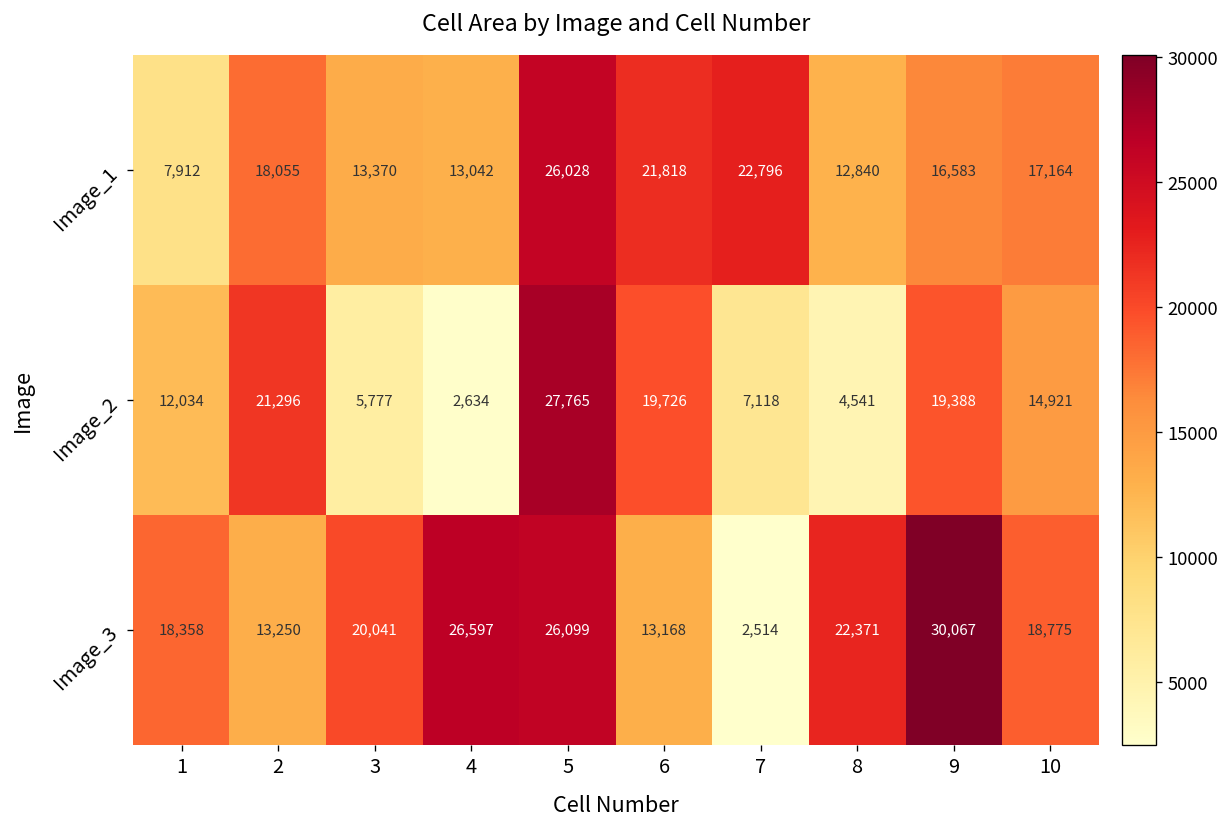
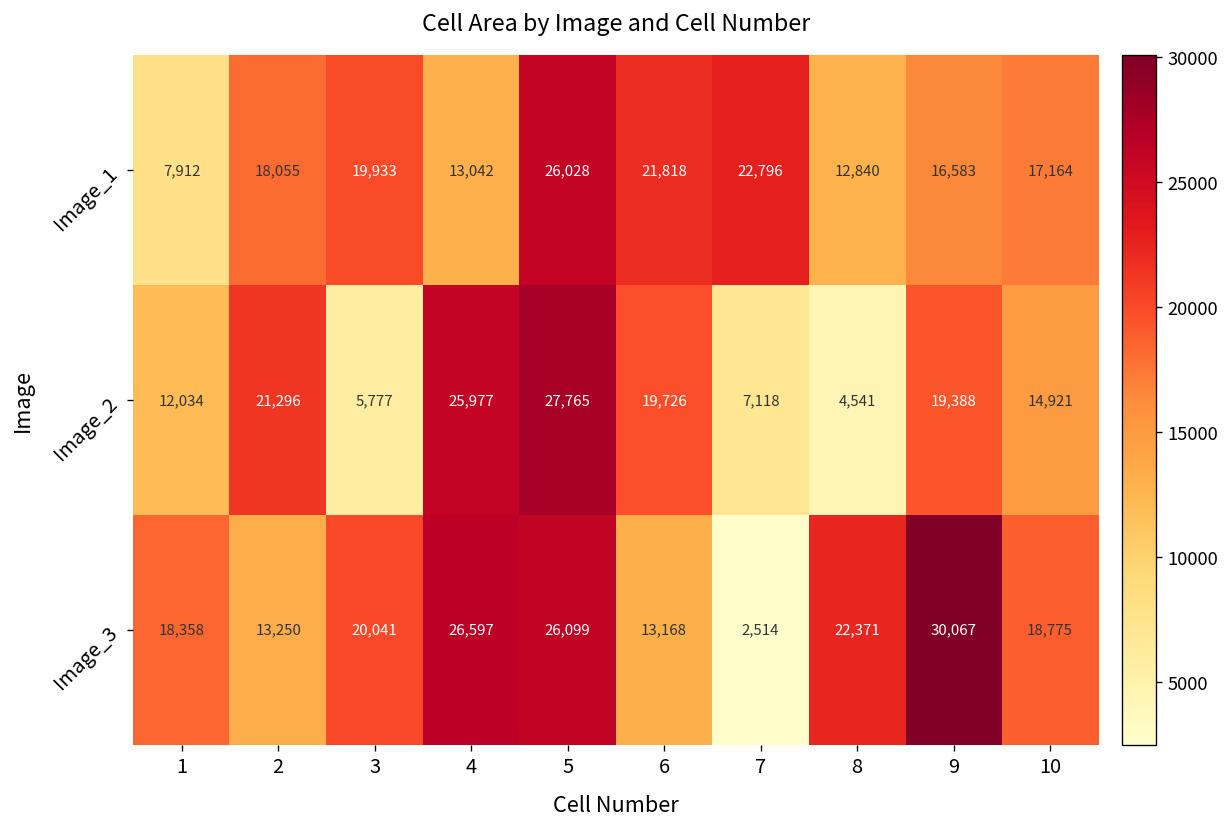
  {
    "Image_1": {
      "1": "7,912",
      "2": "18,055",
-     "3": "13,370",
+     "3": "19,933",
      "4": "13,042",
      "5": "26,028",
      "6": "21,818",
      "7": "22,796",
      "8": "12,840",
      "9": "16,583",
      "10": "17,164"
    },
    "Image_2": {
      "1": "12,034",
      "2": "21,296",
      "3": "5,777",
-     "4": "2,634",
+     "4": "25,977",
      "5": "27,765",
      "6": "19,726",
      "7": "7,118",
      "8": "4,541",
      "9": "19,388",
      "10": "14,921"
    },
    "Image_3": {
      "1": "18,358",
      "2": "13,250",
      "3": "20,041",
      "4": "26,597",
      "5": "26,099",
      "6": "13,168",
      "7": "2,514",
      "8": "22,371",
      "9": "30,067",
      "10": "18,775"
    }
  }
